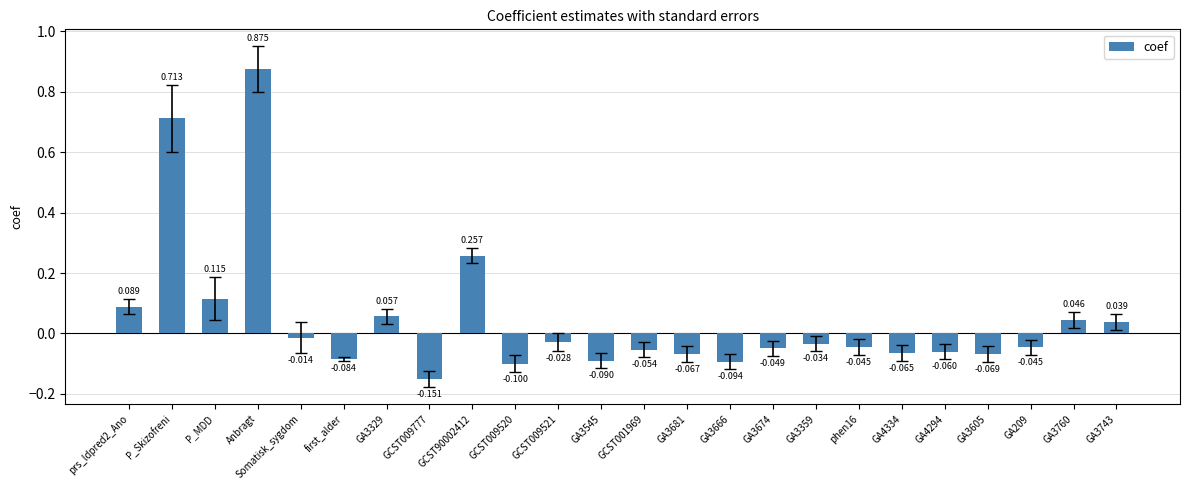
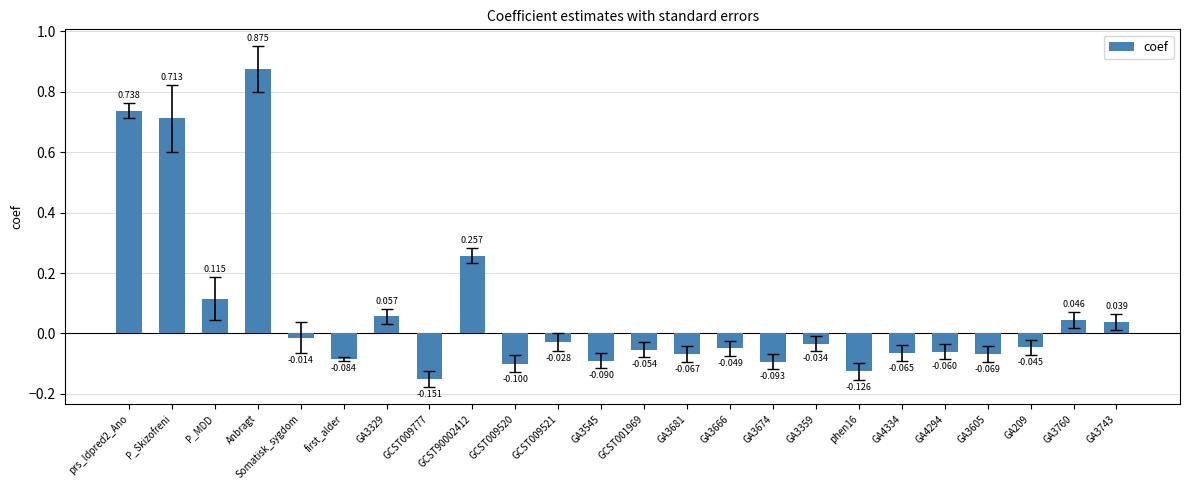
  {
    "coef": {
-     "prs_ldpred2_Ano": 0.089,
+     "prs_ldpred2_Ano": 0.738,
      "P_MDD": 0.115,
      "Somatisk_sygdom": -0.014,
      "first_alder": -0.084,
      "GA3329": 0.057,
      "GCST009777": -0.151,
      "GCST90002412": 0.257,
      "GCST009520": -0.100,
      "GCST009521": -0.028,
      "GA3545": -0.090,
      "GCST001969": -0.054,
      "GA3681": -0.067,
-     "GA3666": -0.094,
-     "GA3674": -0.049,
+     "GA3666": -0.049,
+     "GA3674": -0.093,
      "GA3359": -0.034,
-     "phen16": -0.045,
+     "phen16": -0.126,
      "GA4334": -0.065,
      "GA4294": -0.060,
      "GA3605": -0.069,
      "GA209": -0.045,
      "GA3760": 0.046,
      "GA3743": 0.039
    }
  }
